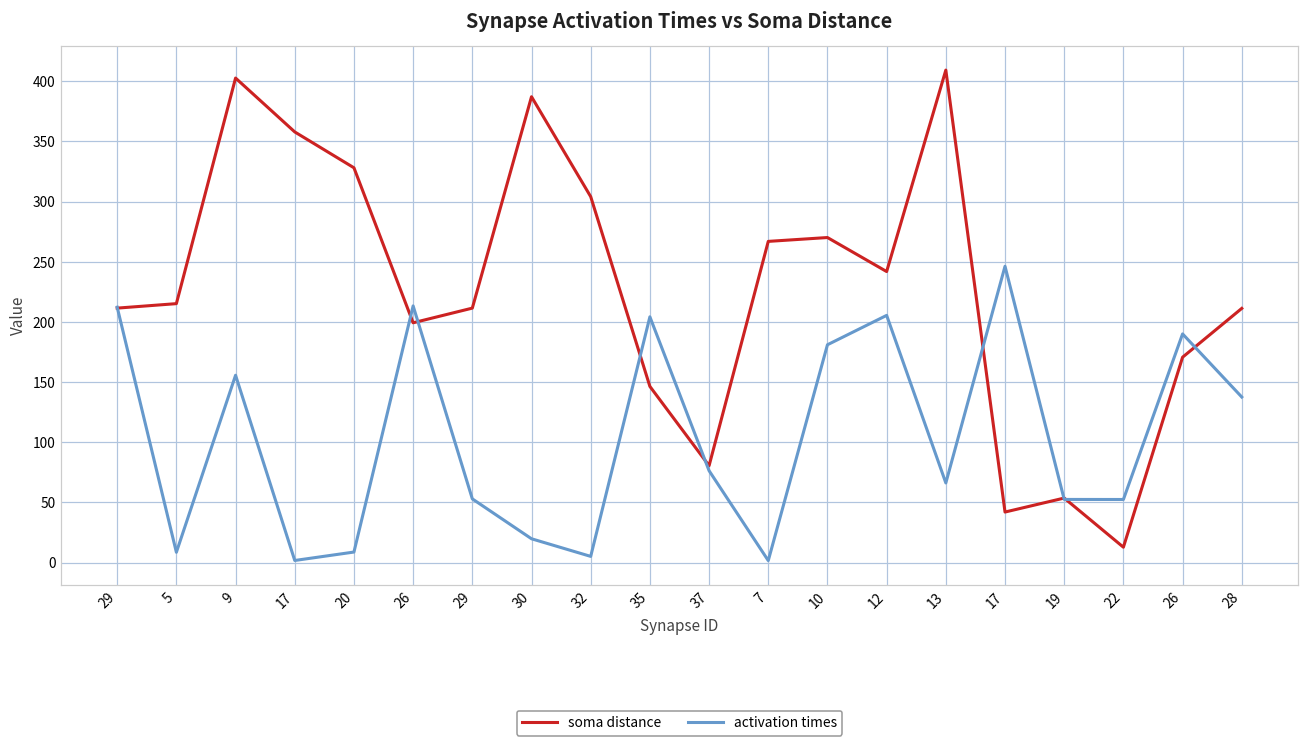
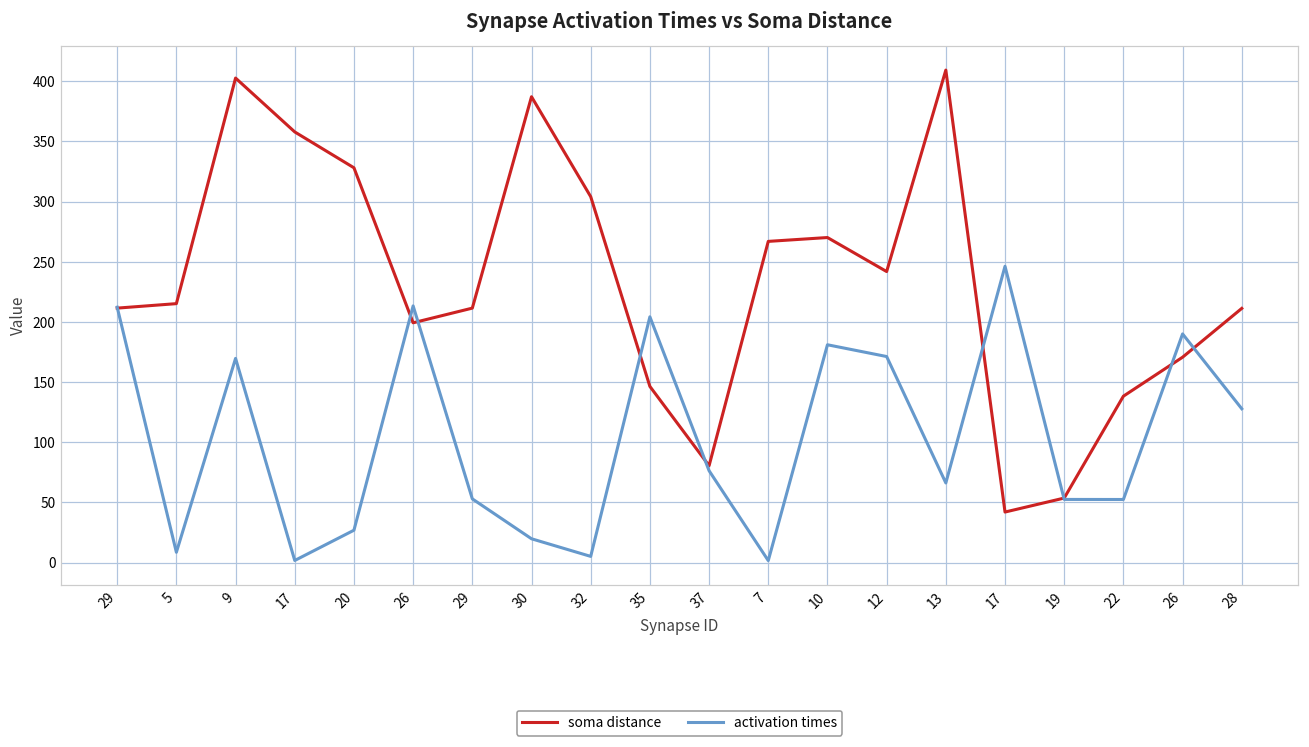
  {
    "soma distance": {
      "5": 215,
      "9": 403,
      "20": 328,
      "30": 387,
      "32": 304,
      "35": 146,
      "37": 80,
      "7": 267,
      "10": 270,
      "12": 242,
      "13": 409,
-     "22": 13,
+     "22": 138,
      "28": 211
    },
    "activation times": {
      "5": 9,
-     "9": 156,
-     "20": 9,
+     "9": 170,
+     "20": 27,
      "30": 20,
      "32": 5,
      "35": 204,
      "37": 76,
      "7": 2,
      "10": 181,
-     "12": 205,
+     "12": 171,
      "13": 66,
      "22": 52,
-     "28": 138
+     "28": 128
    }
  }
